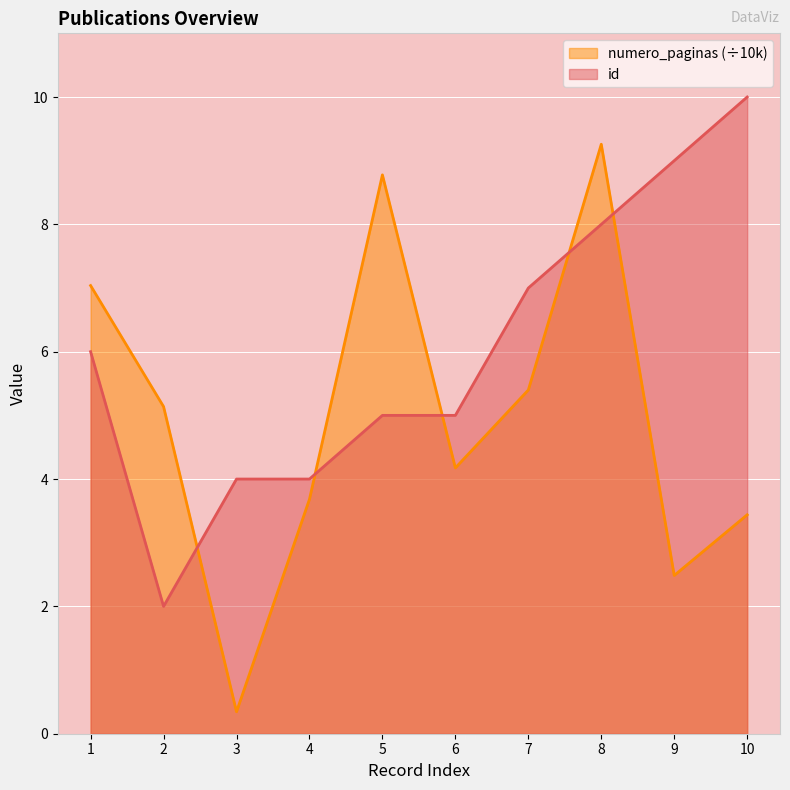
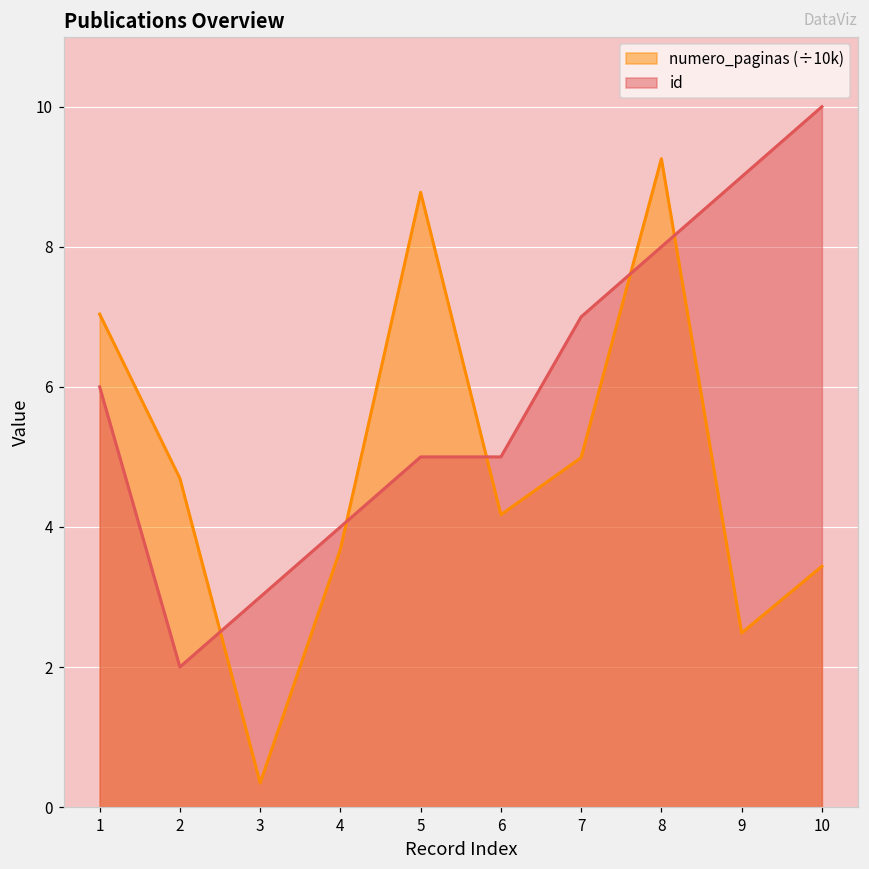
  {
    "numero_paginas (÷10k)": {
      "1": 7.0,
-     "2": 5.1,
+     "2": 4.7,
      "3": 0.3,
      "4": 3.7,
      "5": 8.8,
      "6": 4.2,
-     "7": 5.4,
+     "7": 5.0,
      "8": 9.3,
      "9": 2.5,
      "10": 3.4
    },
    "id": {
      "1": 6,
      "2": 2,
-     "3": 4,
+     "3": 3,
      "4": 4,
      "5": 5,
      "6": 5,
      "7": 7,
      "8": 8,
      "9": 9,
      "10": 10
    }
  }
